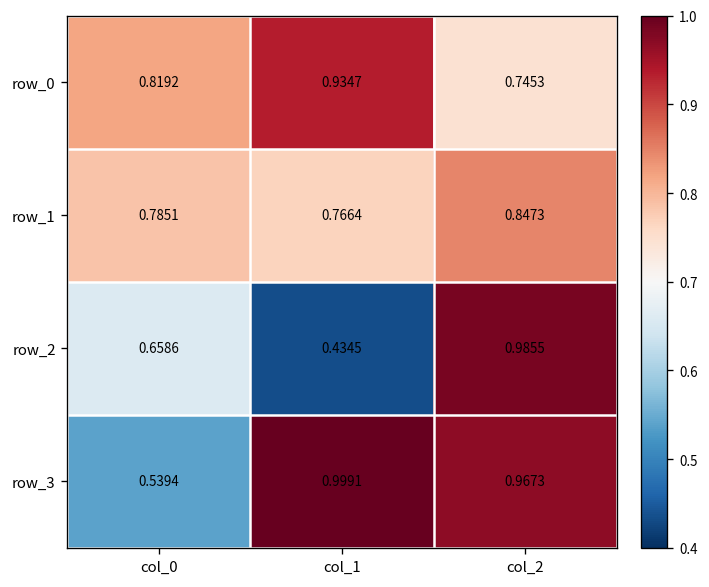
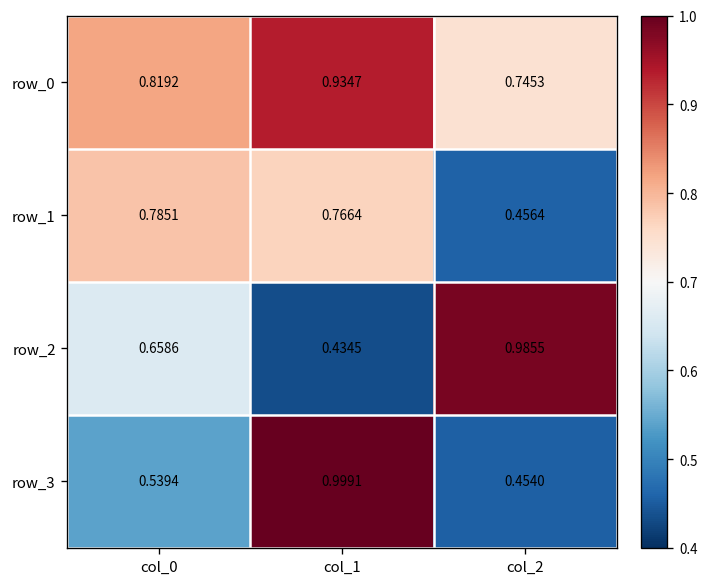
  {
    "row_0": {
      "col_0": 0.8192,
      "col_1": 0.9347,
      "col_2": 0.7453
    },
    "row_1": {
      "col_0": 0.7851,
      "col_1": 0.7664,
-     "col_2": 0.8473
+     "col_2": 0.4564
    },
    "row_2": {
      "col_0": 0.6586,
      "col_1": 0.4345,
      "col_2": 0.9855
    },
    "row_3": {
      "col_0": 0.5394,
      "col_1": 0.9991,
-     "col_2": 0.9673
+     "col_2": 0.4540
    }
  }
